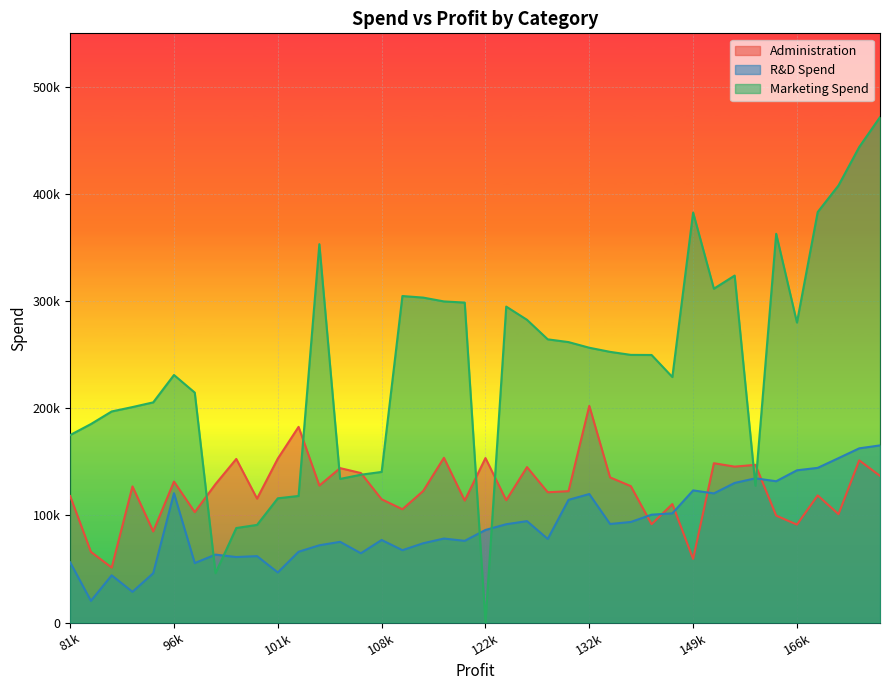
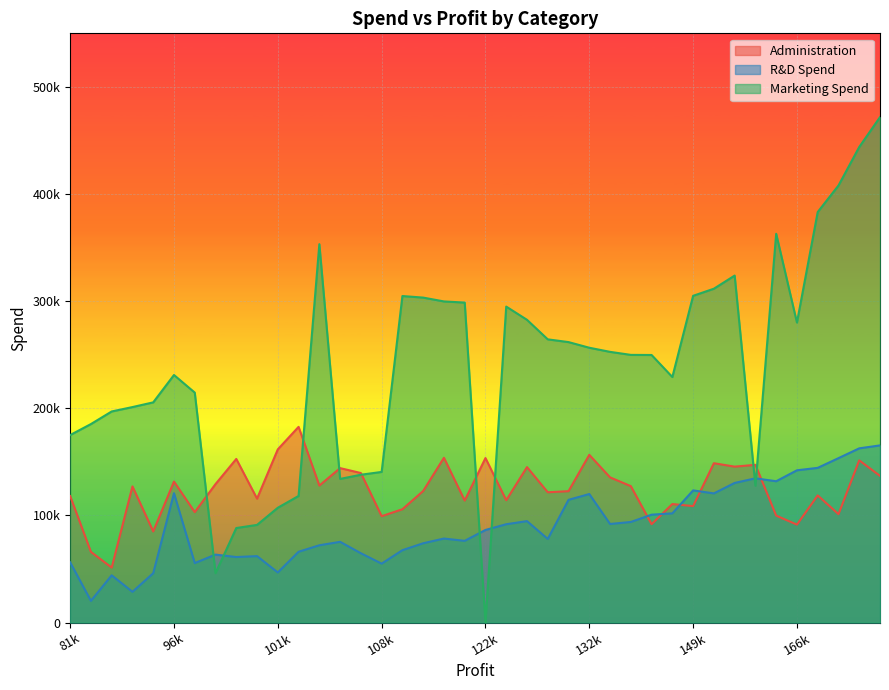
  {
    "Administration": {
      "81k": 118000,
      "96k": 132000,
-     "101k": 153000,
-     "108k": 115000,
+     "101k": 162000,
+     "108k": 99000,
      "122k": 154000,
-     "132k": 202000,
-     "149k": 59000,
+     "132k": 157000,
+     "149k": 109000,
      "166k": 91000
    },
    "R&D Spend": {
      "81k": 56000,
      "96k": 121000,
      "101k": 47000,
-     "108k": 77000,
+     "108k": 55000,
      "122k": 86000,
      "132k": 120000,
      "149k": 123000,
      "166k": 142000
    },
    "Marketing Spend": {
      "81k": 175000,
      "96k": 231000,
-     "101k": 116000,
+     "101k": 107000,
      "108k": 141000,
      "122k": 0,
      "132k": 257000,
-     "149k": 383000,
+     "149k": 305000,
      "166k": 280000
    }
  }
